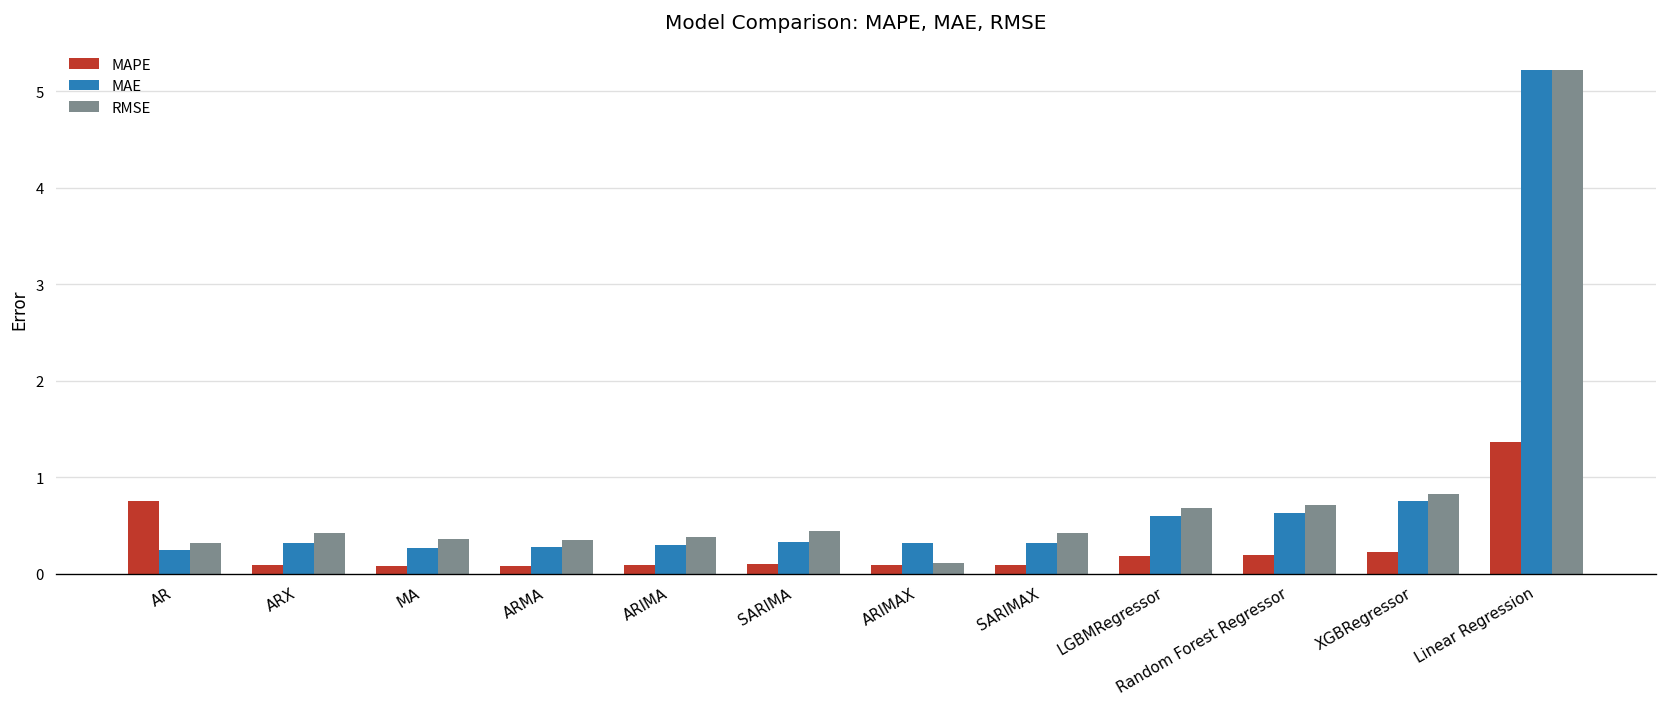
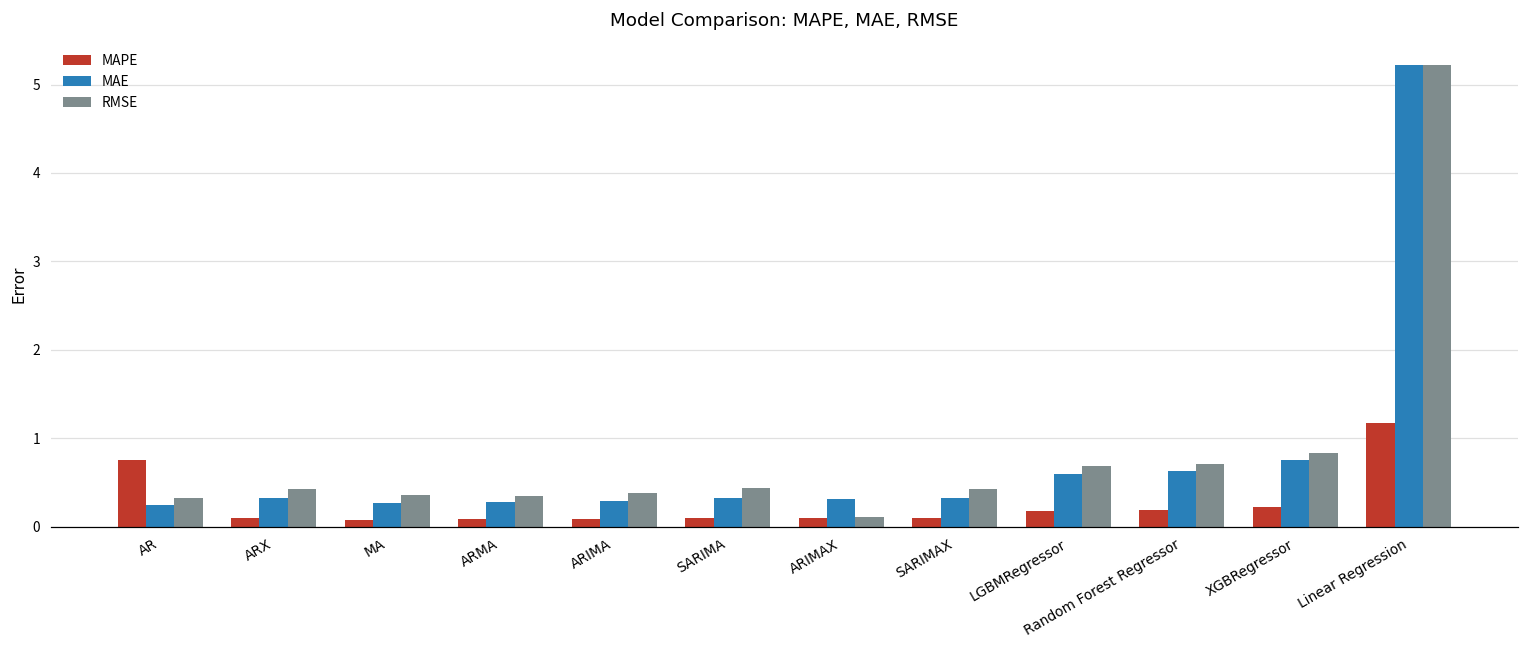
  {
    "MAPE": {
      "AR": 0.8,
      "ARX": 0.1,
      "MA": 0.1,
      "ARMA": 0.1,
      "ARIMA": 0.1,
      "SARIMA": 0.1,
      "ARIMAX": 0.1,
      "SARIMAX": 0.1,
      "LGBMRegressor": 0.2,
      "Random Forest Regressor": 0.2,
      "XGBRegressor": 0.2,
-     "Linear Regression": 1.4
+     "Linear Regression": 1.2
    },
    "MAE": {
      "AR": 0.2,
      "ARX": 0.3,
      "MA": 0.3,
      "ARMA": 0.3,
      "ARIMA": 0.3,
      "SARIMA": 0.3,
      "ARIMAX": 0.3,
      "SARIMAX": 0.3,
      "LGBMRegressor": 0.6,
      "Random Forest Regressor": 0.6,
      "XGBRegressor": 0.8,
      "Linear Regression": 5.2
    },
    "RMSE": {
      "AR": 0.3,
      "ARX": 0.4,
      "MA": 0.4,
      "ARMA": 0.3,
      "ARIMA": 0.4,
      "SARIMA": 0.4,
      "ARIMAX": 0.1,
      "SARIMAX": 0.4,
      "LGBMRegressor": 0.7,
      "Random Forest Regressor": 0.7,
      "XGBRegressor": 0.8,
      "Linear Regression": 5.2
    }
  }
